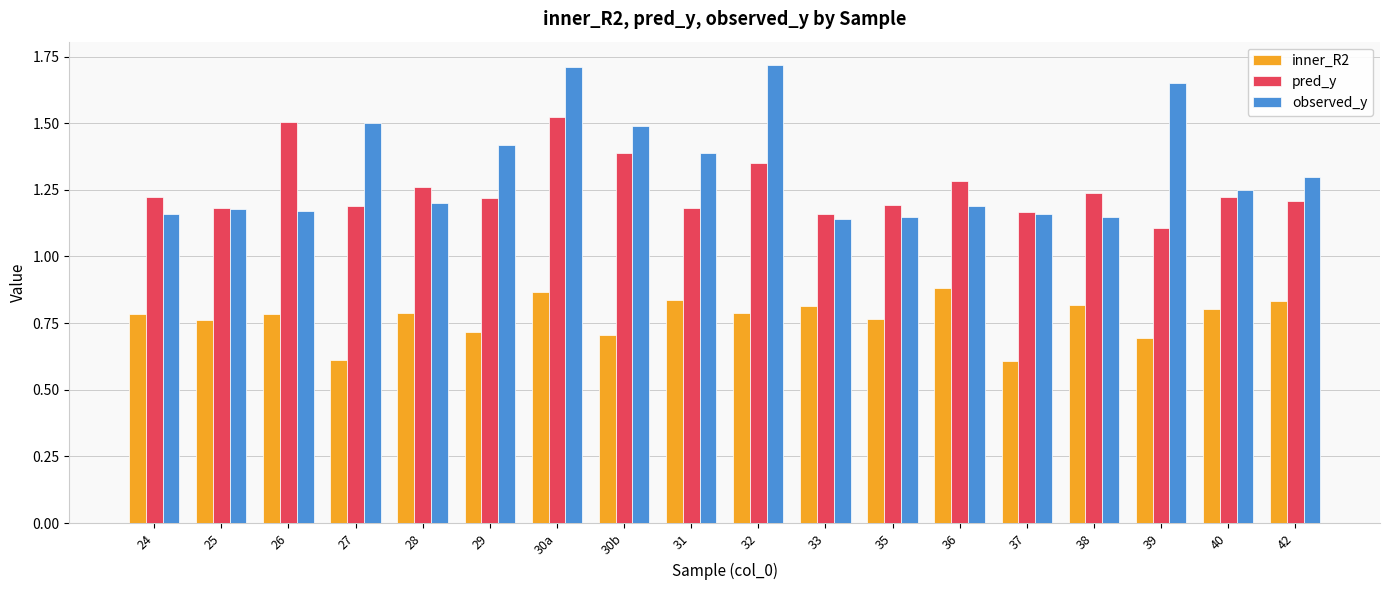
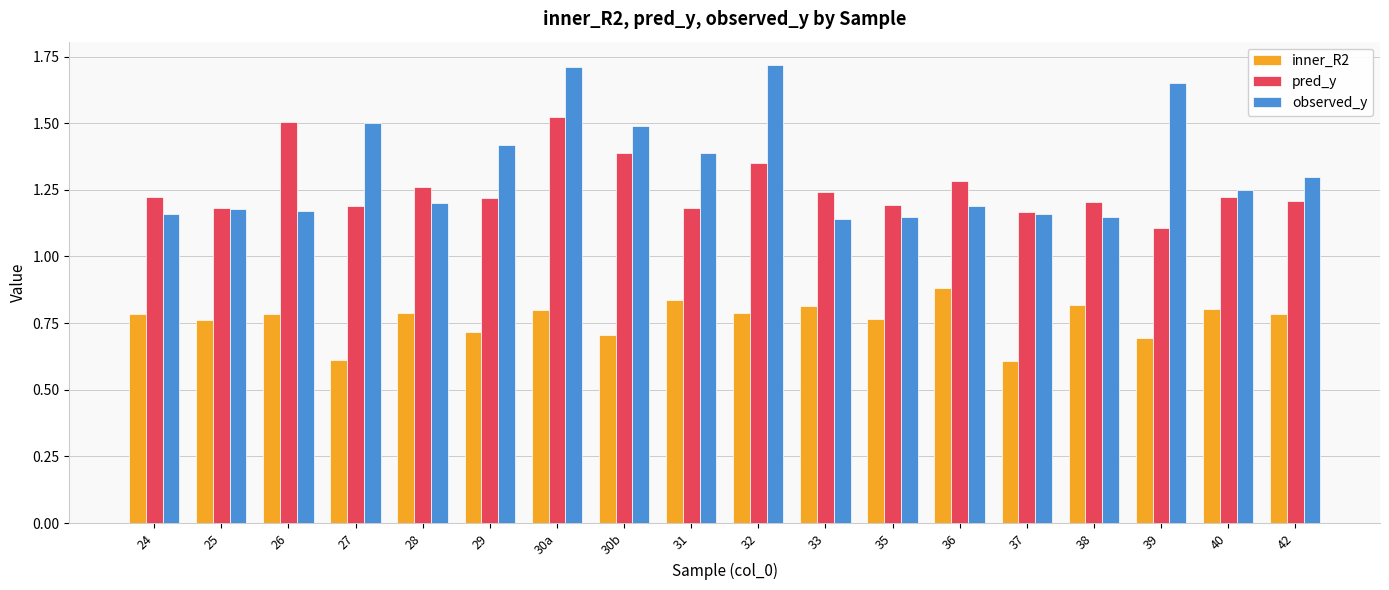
  {
    "inner_R2": {
      "24": 0.79,
      "25": 0.76,
      "26": 0.79,
      "27": 0.61,
      "28": 0.79,
      "29": 0.72,
-     "30a": 0.87,
+     "30a": 0.80,
      "30b": 0.71,
      "31": 0.84,
      "32": 0.79,
      "33": 0.81,
      "35": 0.77,
      "36": 0.88,
      "37": 0.61,
      "38": 0.82,
      "39": 0.69,
      "40": 0.80,
-     "42": 0.83
+     "42": 0.79
    },
    "pred_y": {
      "24": 1.23,
      "25": 1.18,
      "26": 1.50,
      "27": 1.19,
      "28": 1.26,
      "29": 1.22,
      "30a": 1.52,
      "30b": 1.39,
      "31": 1.18,
      "32": 1.35,
-     "33": 1.16,
+     "33": 1.24,
      "35": 1.20,
      "36": 1.28,
      "37": 1.17,
-     "38": 1.24,
+     "38": 1.21,
      "39": 1.11,
      "40": 1.22,
      "42": 1.21
    },
    "observed_y": {
      "24": 1.16,
      "25": 1.18,
      "26": 1.17,
      "27": 1.50,
      "28": 1.20,
      "29": 1.42,
      "30a": 1.71,
      "30b": 1.49,
      "31": 1.39,
      "32": 1.72,
      "33": 1.14,
      "35": 1.15,
      "36": 1.19,
      "37": 1.16,
      "38": 1.15,
      "39": 1.65,
      "40": 1.25,
      "42": 1.30
    }
  }
